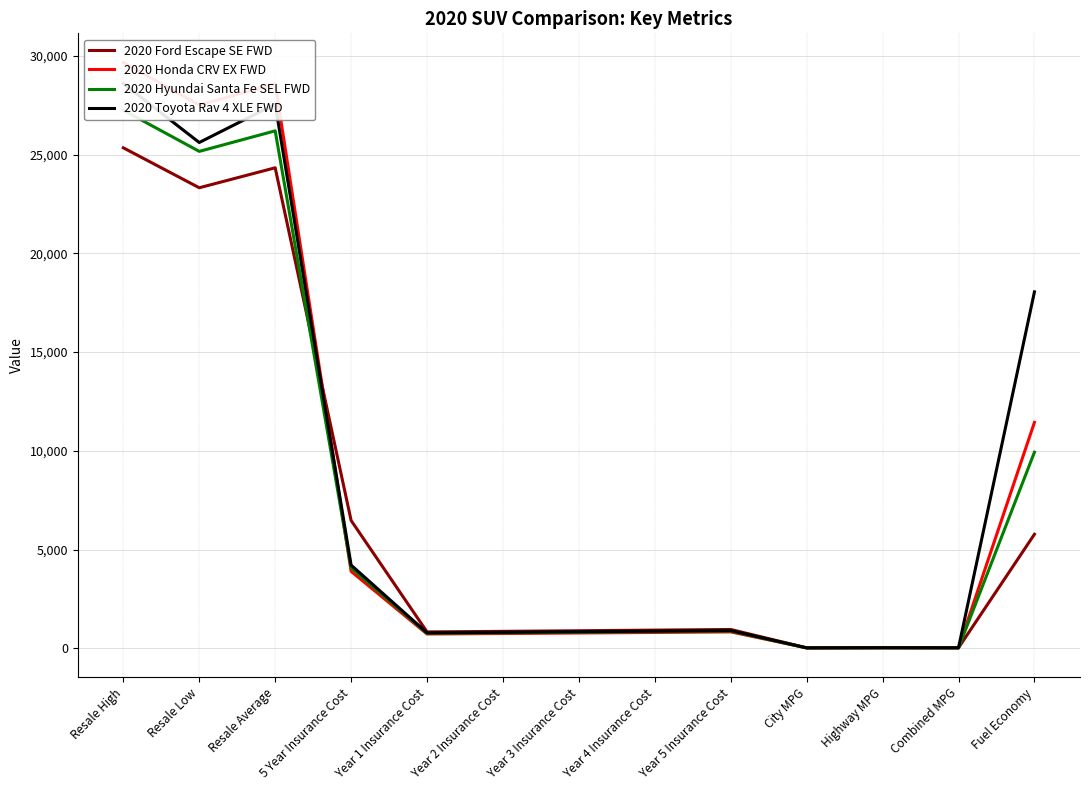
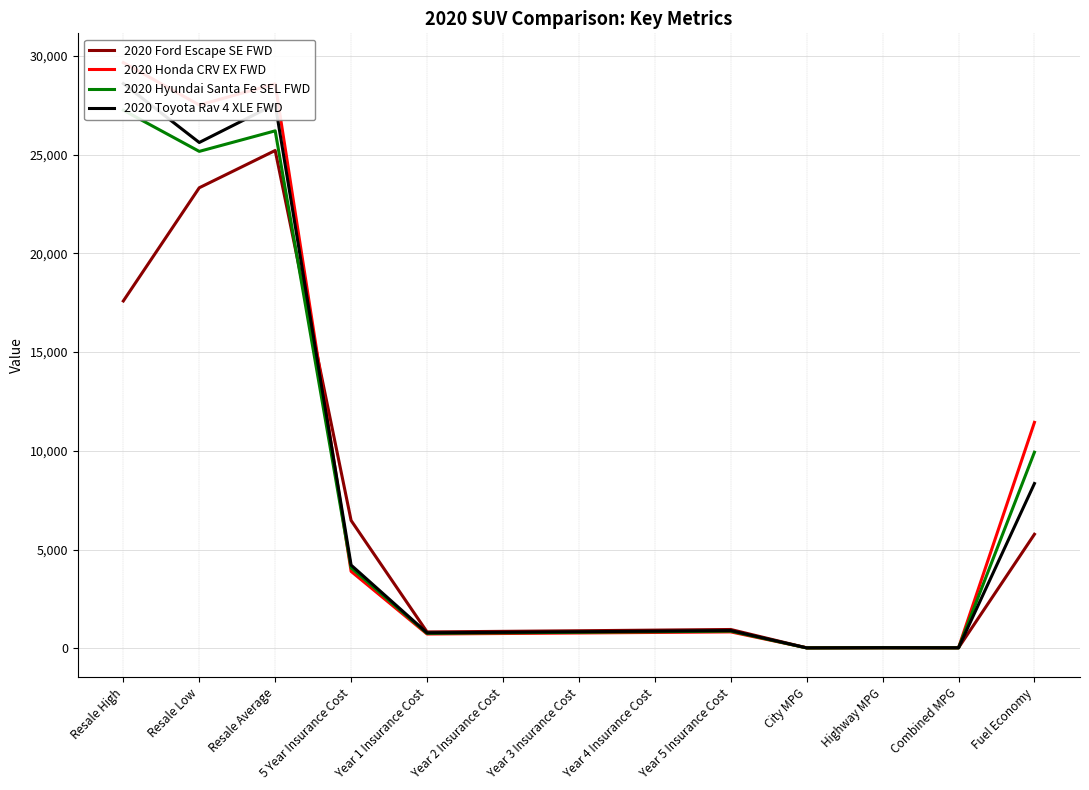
  {
    "2020 Ford Escape SE FWD": {
-     "Resale High": "25,300",
+     "Resale High": "17,600",
      "Resale Low": "23,300",
-     "Resale Average": "24,300",
+     "Resale Average": "25,200",
      "5 Year Insurance Cost": "6,500",
      "Fuel Economy": "5,800"
    },
    "2020 Honda CRV EX FWD": {
      "5 Year Insurance Cost": "3,900",
      "Fuel Economy": "11,400"
    },
    "2020 Hyundai Santa Fe SEL FWD": {
      "Resale Low": "25,200",
      "Resale Average": "26,200",
      "5 Year Insurance Cost": "4,100",
      "Fuel Economy": "9,900"
    },
    "2020 Toyota Rav 4 XLE FWD": {
      "Resale Low": "25,600",
      "5 Year Insurance Cost": "4,200",
-     "Fuel Economy": "18,100"
+     "Fuel Economy": "8,300"
    }
  }
